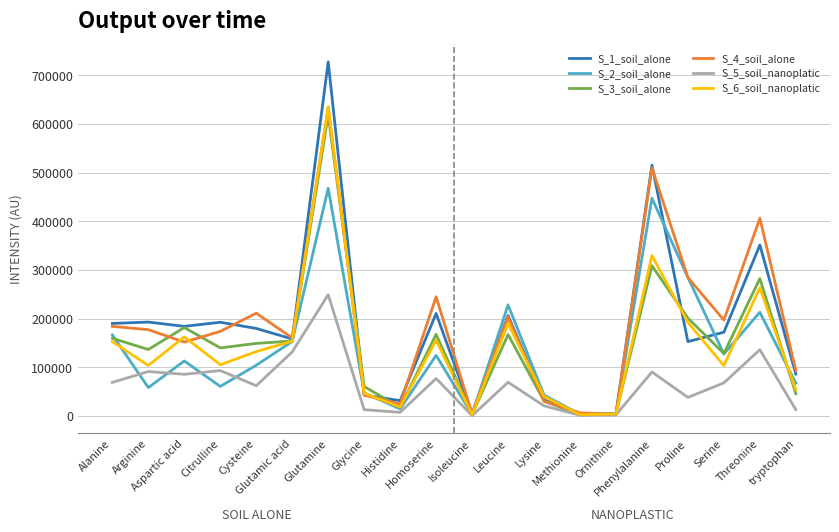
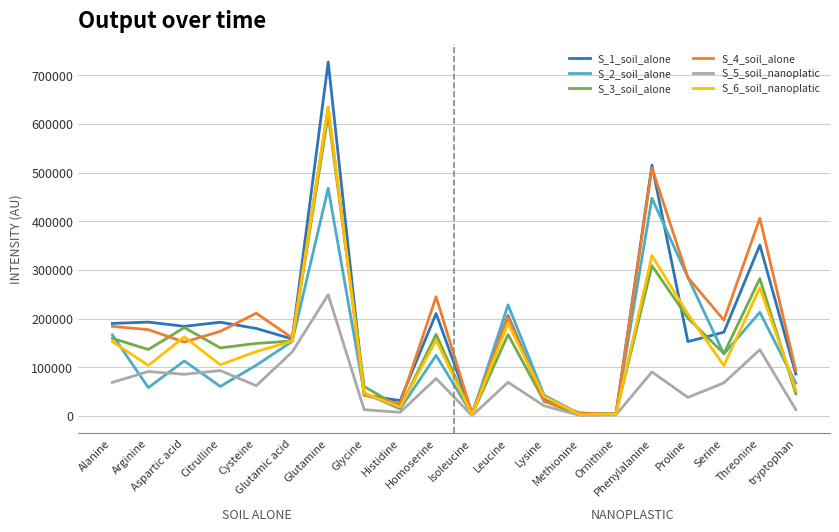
  {
    "S_1_soil_alone": {
      "Alanine": 190000,
      "Arginine": 190000,
      "Citrulline": 190000,
      "Cysteine": 180000,
      "Glutamine": 730000,
      "Histidine": 30000,
      "Homoserine": 210000,
      "Phenylalanine": 520000,
      "Proline": 150000,
      "Serine": 170000,
      "Threonine": 350000,
      "tryptophan": 90000
    },
    "S_2_soil_alone": {
      "Alanine": 170000,
      "Arginine": 60000,
      "Aspartic acid": 110000,
      "Citrulline": 60000,
      "Cysteine": 100000,
      "Glutamine": 470000,
      "Homoserine": 120000,
      "Leucine": 230000,
      "Phenylalanine": 450000,
      "Threonine": 210000,
      "tryptophan": 70000
    },
    "S_3_soil_alone": {
      "Alanine": 160000,
      "Arginine": 140000,
      "Citrulline": 140000,
      "Cysteine": 150000,
      "Glutamine": 620000,
      "Glycine": 60000,
      "Homoserine": 170000,
      "Leucine": 170000,
      "Phenylalanine": 310000,
      "Proline": 200000,
      "Threonine": 280000,
      "tryptophan": 50000
    },
    "S_4_soil_alone": {
      "Alanine": 180000,
      "Arginine": 180000,
      "Aspartic acid": 150000,
      "Citrulline": 170000,
      "Cysteine": 210000,
      "Histidine": 20000,
      "Homoserine": 250000,
      "Phenylalanine": 510000,
      "Serine": 200000,
      "Threonine": 410000,
      "tryptophan": 90000
    },
    "S_5_soil_nanoplatic": {
      "Alanine": 70000,
      "Arginine": 90000,
      "Aspartic acid": 90000,
      "Citrulline": 90000,
      "Cysteine": 60000,
      "Glutamic acid": 130000,
      "Glutamine": 250000,
      "Glycine": 10000,
      "Histidine": 10000,
      "Homoserine": 80000,
      "Leucine": 70000,
      "Lysine": 20000,
      "Phenylalanine": 90000,
      "Proline": 40000,
      "Serine": 70000,
      "Threonine": 140000,
      "tryptophan": 10000
    },
    "S_6_soil_nanoplatic": {
      "Alanine": 150000,
      "Arginine": 100000,
      "Aspartic acid": 160000,
      "Citrulline": 110000,
      "Cysteine": 130000,
      "Homoserine": 160000,
      "Leucine": 190000,
      "Phenylalanine": 330000,
-     "Proline": 190000,
+     "Proline": 210000,
      "Serine": 100000,
      "Threonine": 260000,
      "tryptophan": 50000
    }
  }
